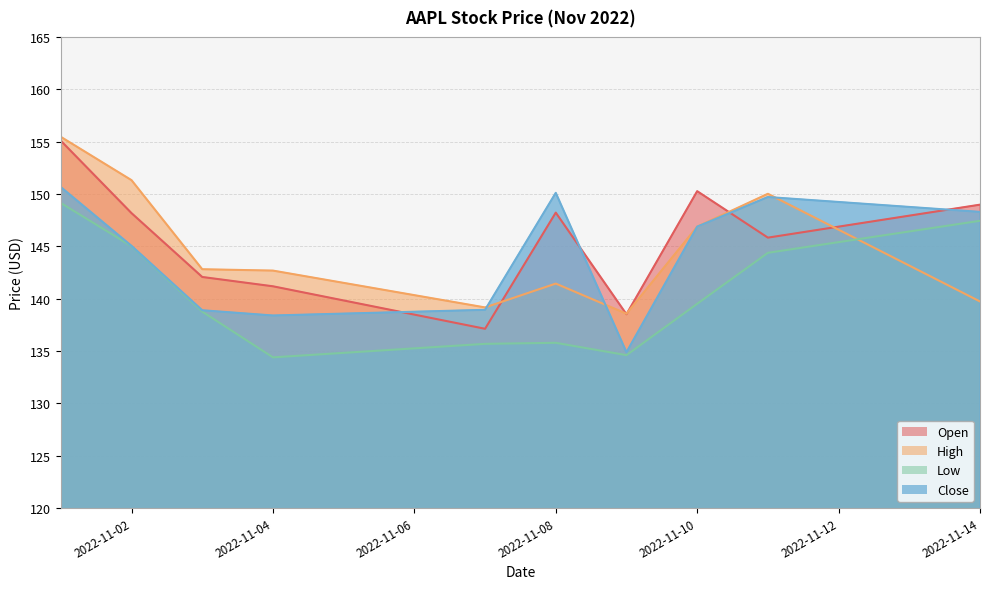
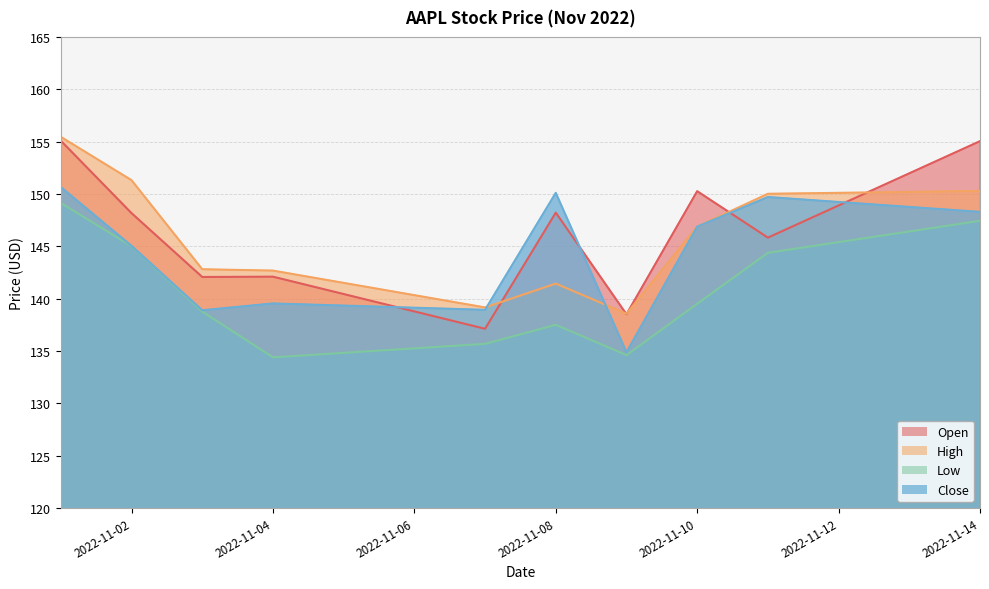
  {
    "Open": {
      "2022-11-02": 148.2,
-     "2022-11-04": 141.2,
+     "2022-11-04": 142.1,
      "2022-11-08": 148.2,
      "2022-11-10": 150.3,
-     "2022-11-14": 149.0
+     "2022-11-14": 155.0
    },
    "High": {
      "2022-11-02": 151.3,
      "2022-11-04": 142.7,
      "2022-11-08": 141.4,
-     "2022-11-14": 139.7
+     "2022-11-14": 150.3
    },
    "Low": {
      "2022-11-04": 134.4,
-     "2022-11-08": 135.8,
+     "2022-11-08": 137.5,
      "2022-11-10": 139.5,
      "2022-11-14": 147.4
    },
    "Close": {
-     "2022-11-04": 138.4,
+     "2022-11-04": 139.5,
      "2022-11-08": 150.1,
      "2022-11-14": 148.3
    }
  }
